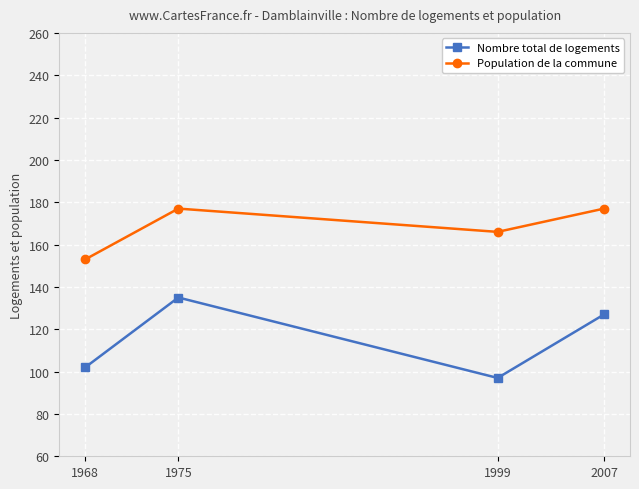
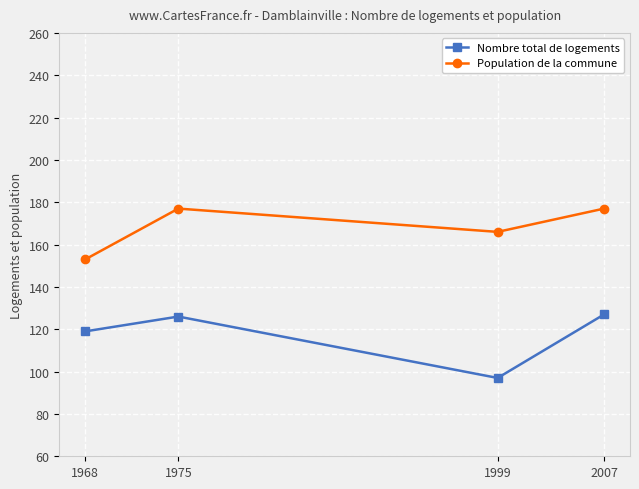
  {
    "Nombre total de logements": {
-     "1968": 102,
-     "1975": 135,
+     "1968": 119,
+     "1975": 126,
      "1999": 97,
      "2007": 127
    },
    "Population de la commune": {
      "1968": 153,
      "1975": 177,
      "1999": 166,
      "2007": 177
    }
  }
